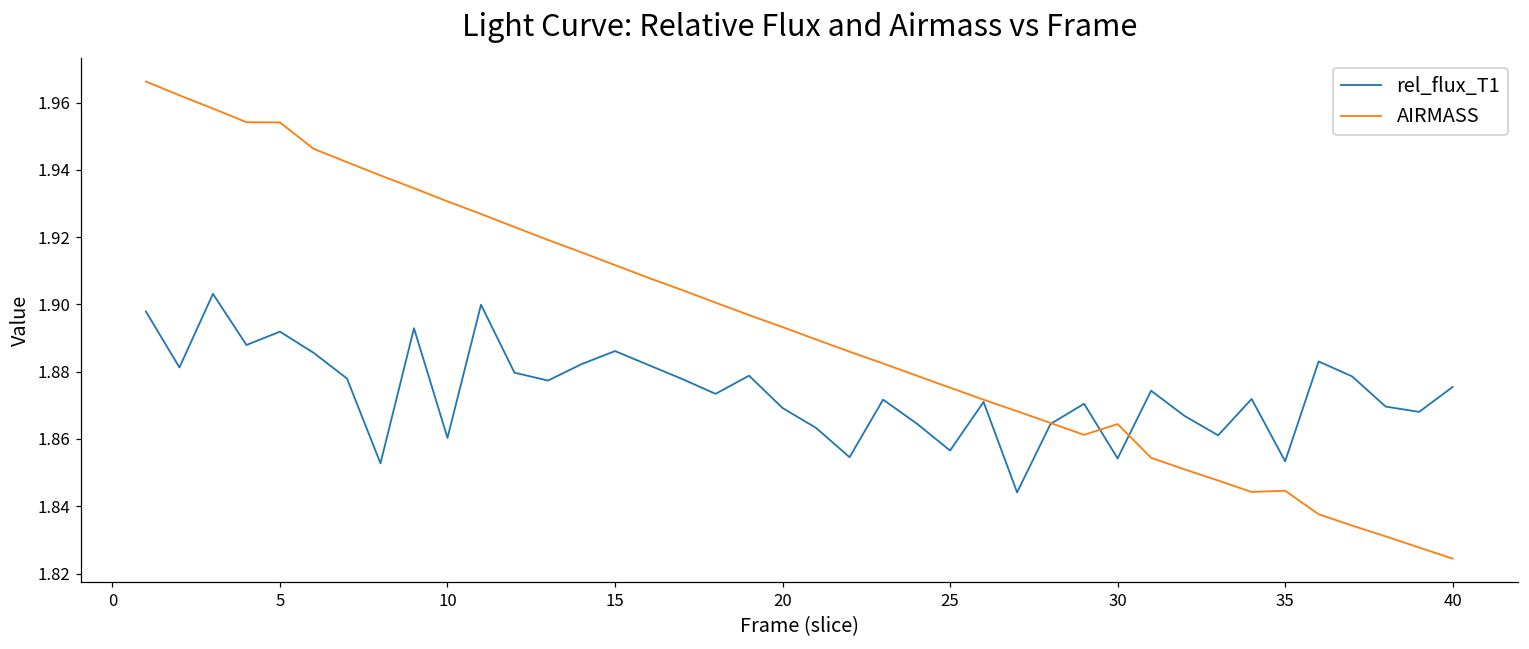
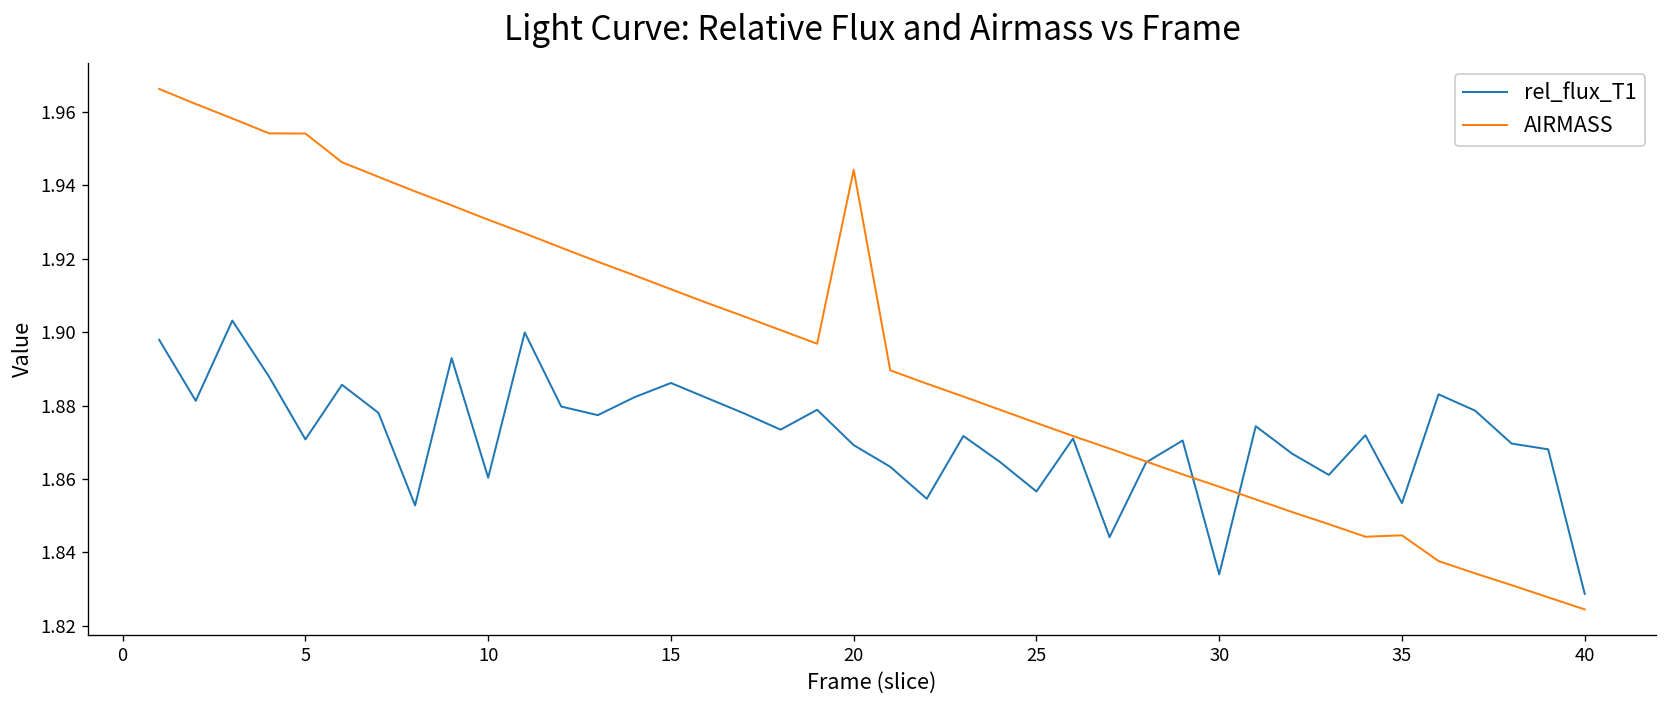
  {
    "rel_flux_T1": {
-     "5": 1.892,
+     "5": 1.871,
      "10": 1.860,
      "15": 1.886,
      "20": 1.869,
      "25": 1.857,
-     "30": 1.854,
+     "30": 1.834,
      "35": 1.853,
-     "40": 1.875
+     "40": 1.829
    },
    "AIRMASS": {
      "5": 1.954,
      "10": 1.931,
      "15": 1.912,
-     "20": 1.893,
+     "20": 1.944,
      "25": 1.875,
-     "30": 1.864,
+     "30": 1.858,
      "35": 1.845,
      "40": 1.824
    }
  }
